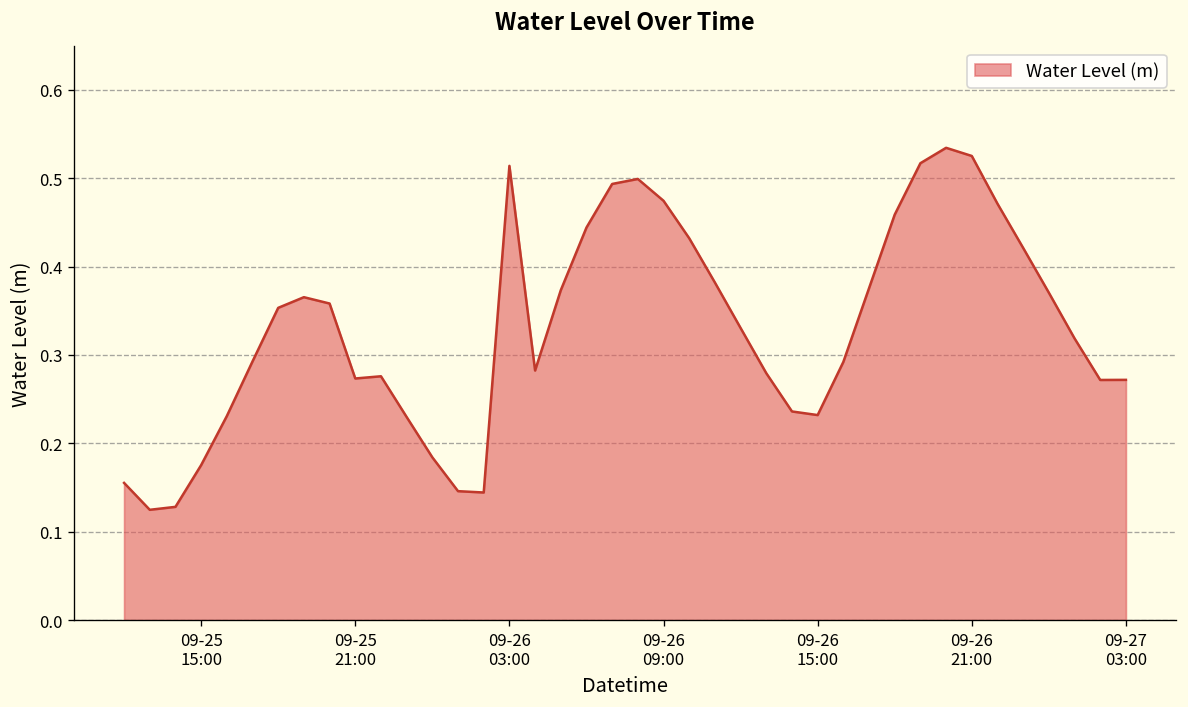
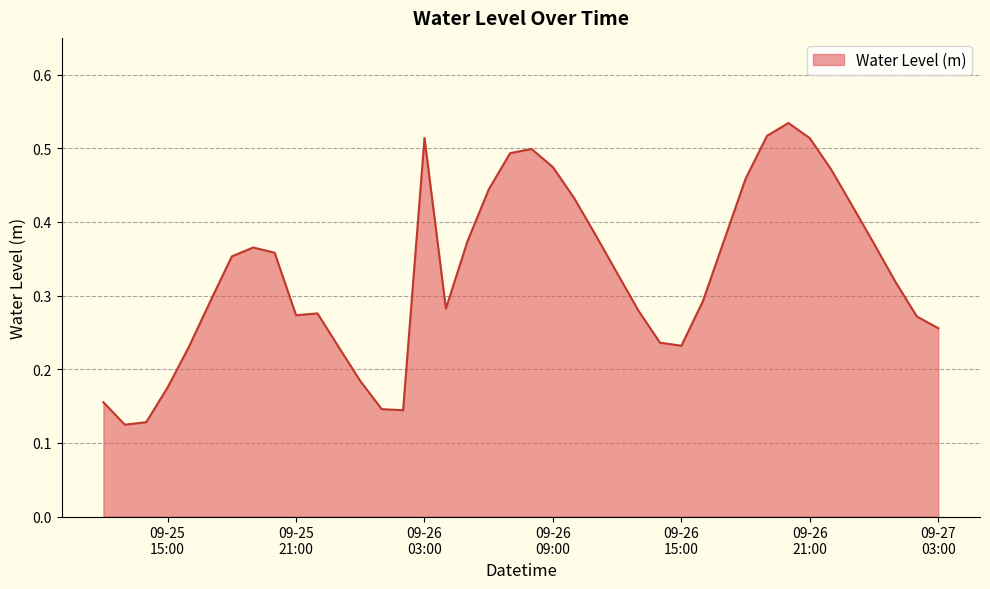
  {
    "09-25 15:00": 0.18,
    "09-25 21:00": 0.27,
    "09-26 03:00": 0.51,
    "09-26 09:00": 0.47,
    "09-26 15:00": 0.23,
-   "09-26 21:00": 0.53,
-   "09-27 03:00": 0.27
+   "09-26 21:00": 0.51,
+   "09-27 03:00": 0.26
  }
